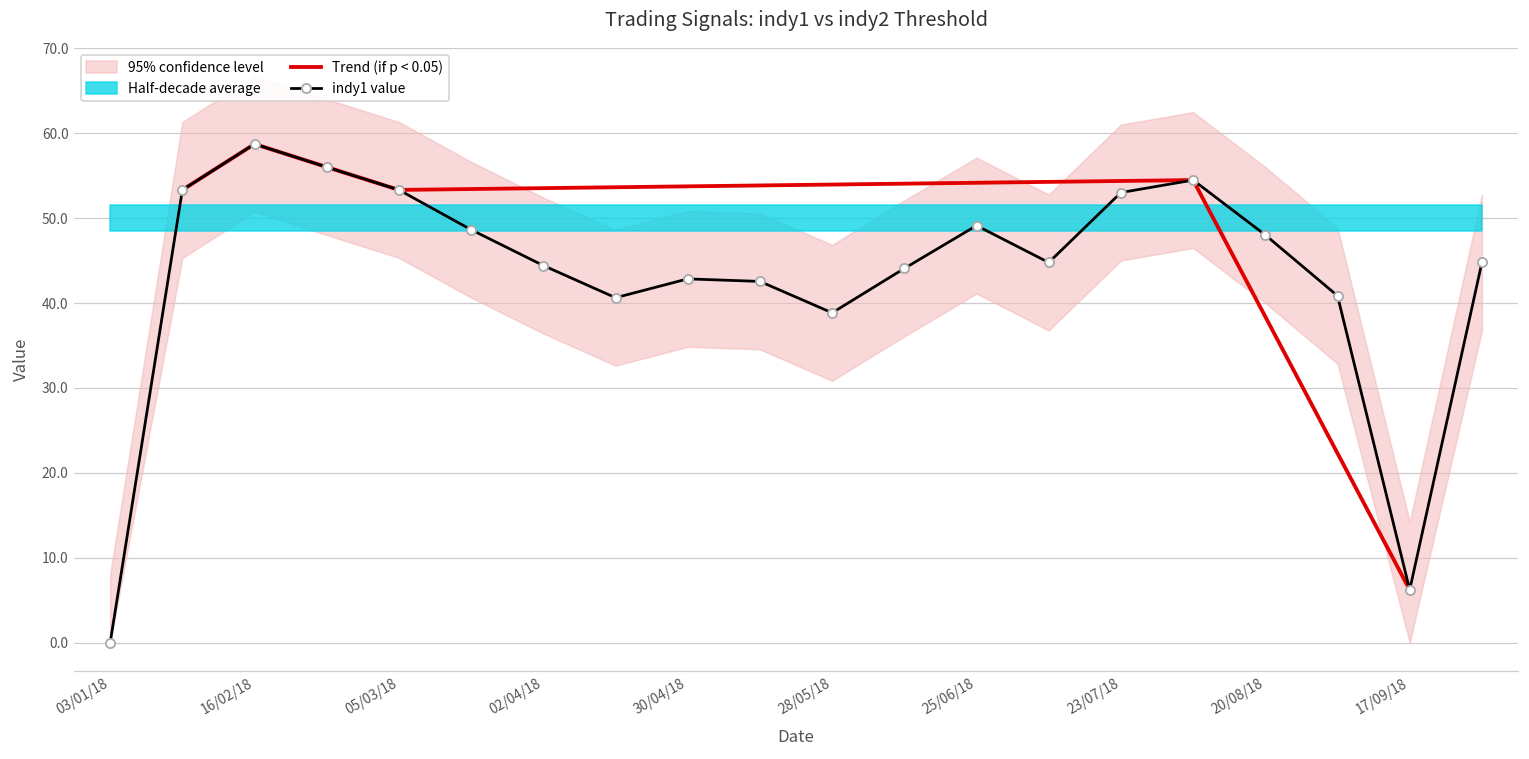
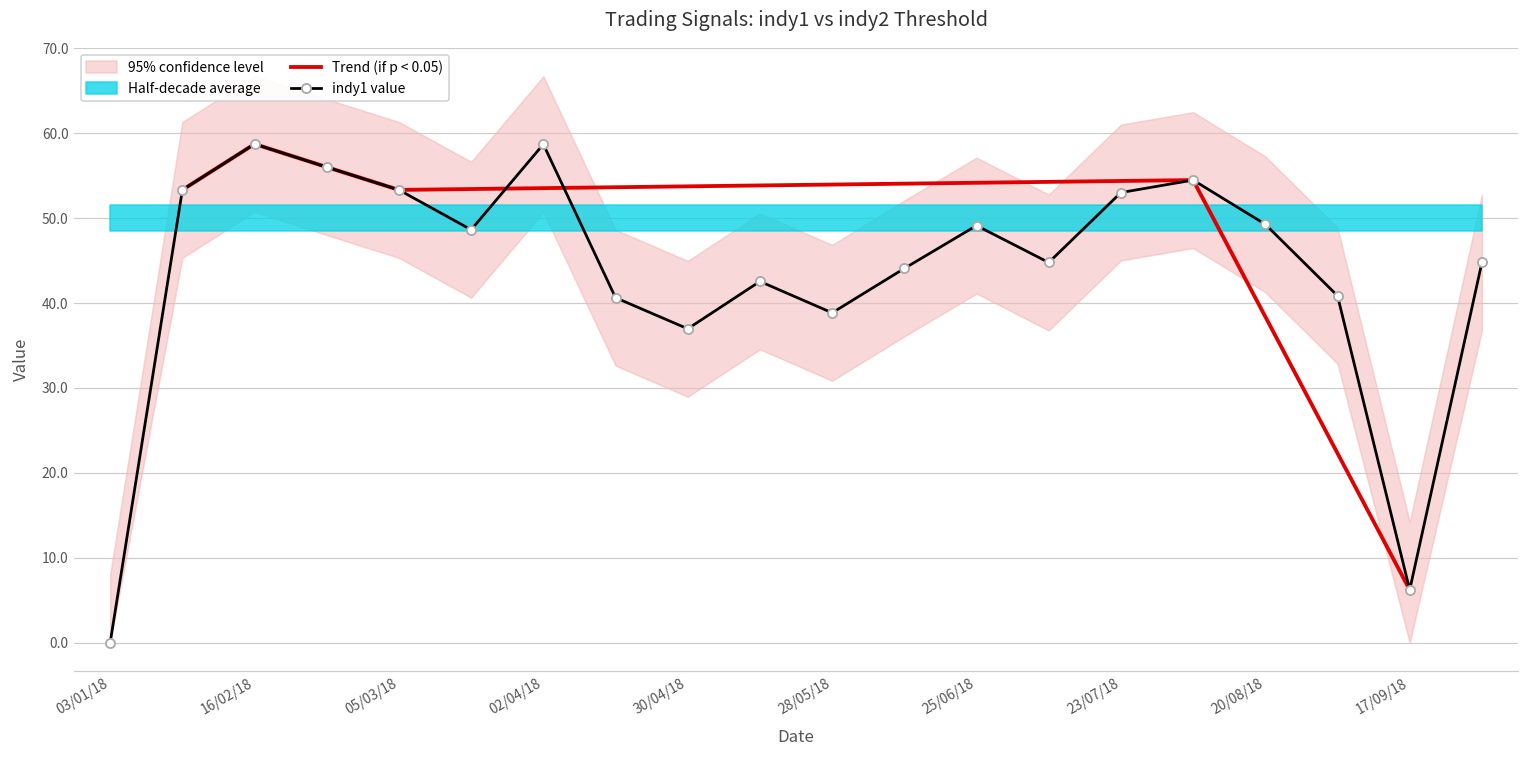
  {
    "95% confidence level": {
      "03/01/18": 8,
      "17/09/18": 14
    },
    "indy1 value": {
      "03/01/18": 0,
-     "02/04/18": 44,
-     "30/04/18": 43,
+     "02/04/18": 59,
+     "30/04/18": 37,
      "28/05/18": 39,
      "25/06/18": 49,
      "23/07/18": 53,
-     "20/08/18": 48
+     "20/08/18": 49
    },
    "Half-decade average": {
      "03/01/18": 52,
      "16/02/18": 52,
      "05/03/18": 52,
      "02/04/18": 52,
      "30/04/18": 52,
      "28/05/18": 52,
      "25/06/18": 52,
      "23/07/18": 52,
      "20/08/18": 52,
      "17/09/18": 52
    }
  }
